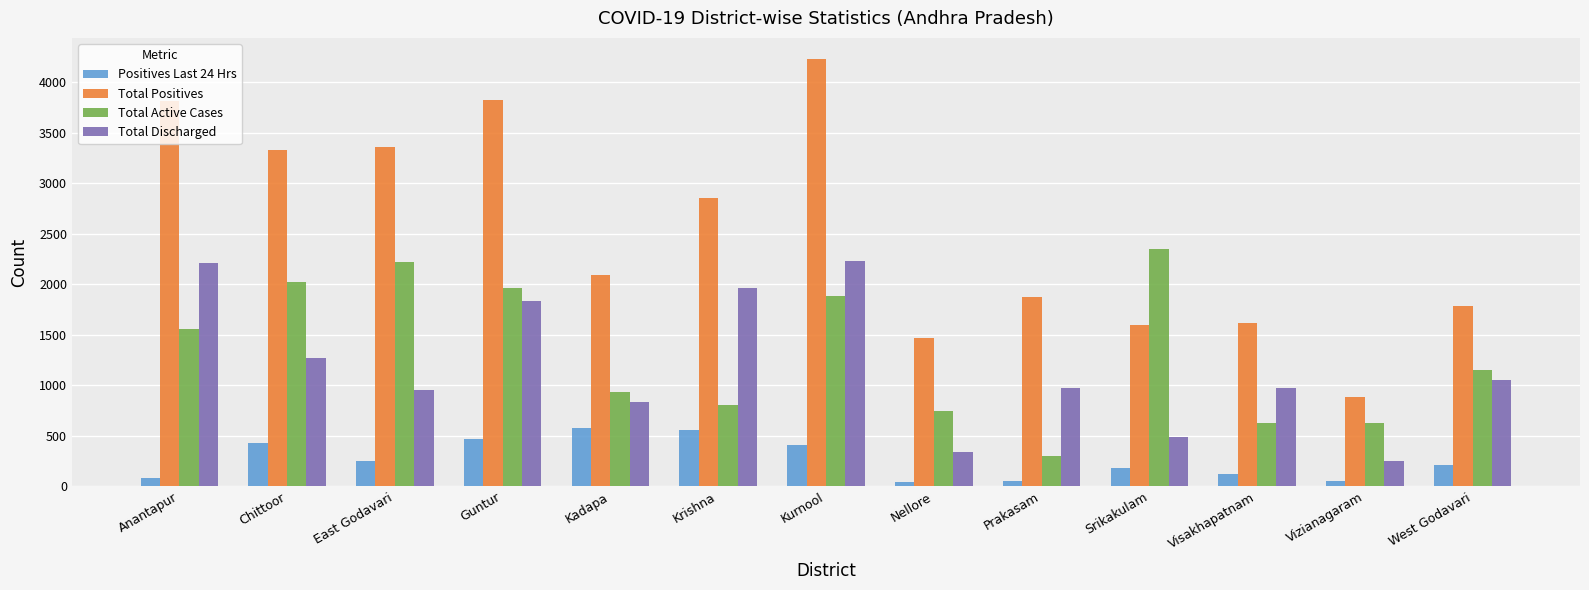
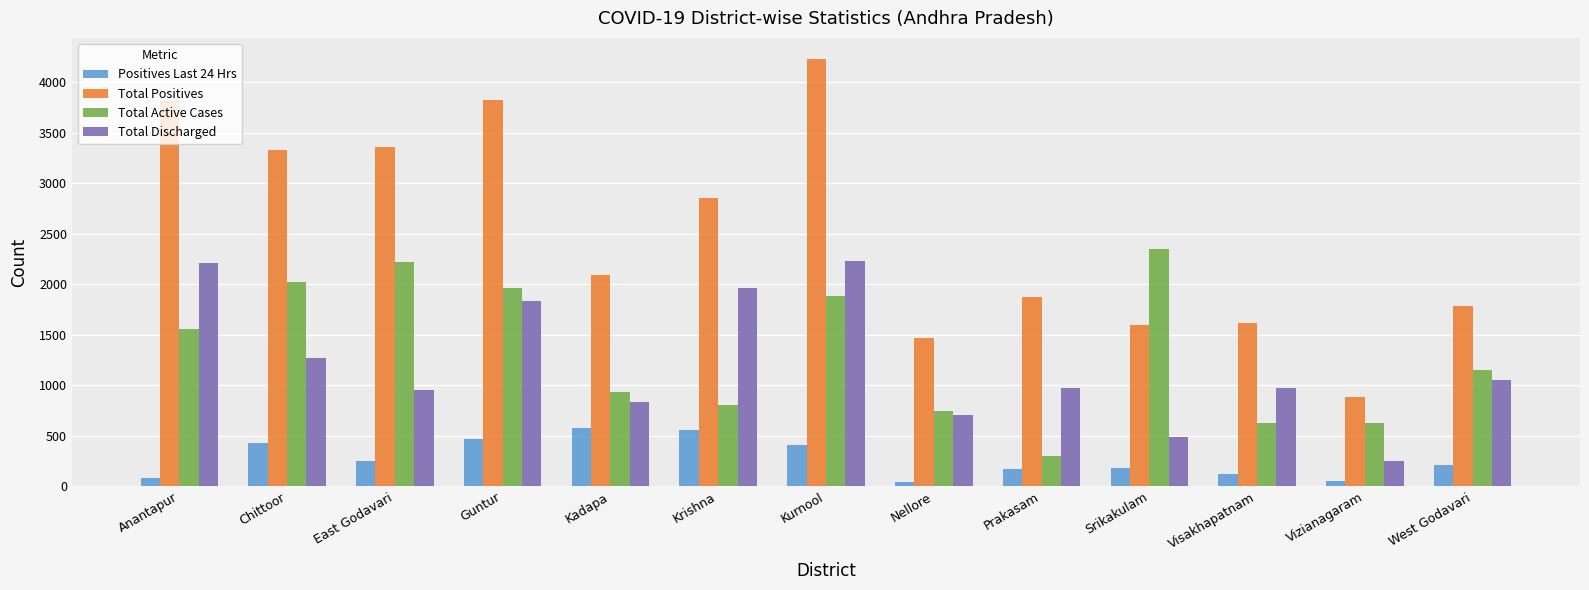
  {
    "Positives Last 24 Hrs": {
      "Anantapur": 80,
      "Chittoor": 430,
      "East Godavari": 250,
      "Guntur": 470,
      "Kadapa": 570,
      "Krishna": 560,
      "Kurnool": 400,
      "Nellore": 50,
-     "Prakasam": 50,
+     "Prakasam": 170,
      "Srikakulam": 180,
      "Visakhapatnam": 120,
      "Vizianagaram": 50,
      "West Godavari": 210
    },
    "Total Positives": {
      "Chittoor": 3330,
      "East Godavari": 3360,
      "Guntur": 3820,
      "Kadapa": 2090,
      "Krishna": 2850,
      "Kurnool": 4230,
      "Nellore": 1460,
      "Prakasam": 1880,
      "Srikakulam": 1590,
      "Visakhapatnam": 1610,
      "Vizianagaram": 880,
      "West Godavari": 1790
    },
    "Total Active Cases": {
      "Anantapur": 1560,
      "Chittoor": 2030,
      "East Godavari": 2220,
      "Guntur": 1960,
      "Kadapa": 940,
      "Krishna": 810,
      "Kurnool": 1880,
      "Nellore": 740,
      "Prakasam": 300,
      "Srikakulam": 2350,
      "Visakhapatnam": 620,
      "Vizianagaram": 620,
      "West Godavari": 1150
    },
    "Total Discharged": {
      "Anantapur": 2210,
      "Chittoor": 1270,
      "East Godavari": 950,
      "Guntur": 1830,
      "Kadapa": 840,
      "Krishna": 1960,
      "Kurnool": 2230,
-     "Nellore": 340,
+     "Nellore": 710,
      "Prakasam": 980,
      "Srikakulam": 490,
      "Visakhapatnam": 970,
      "Vizianagaram": 250,
      "West Godavari": 1050
    }
  }
